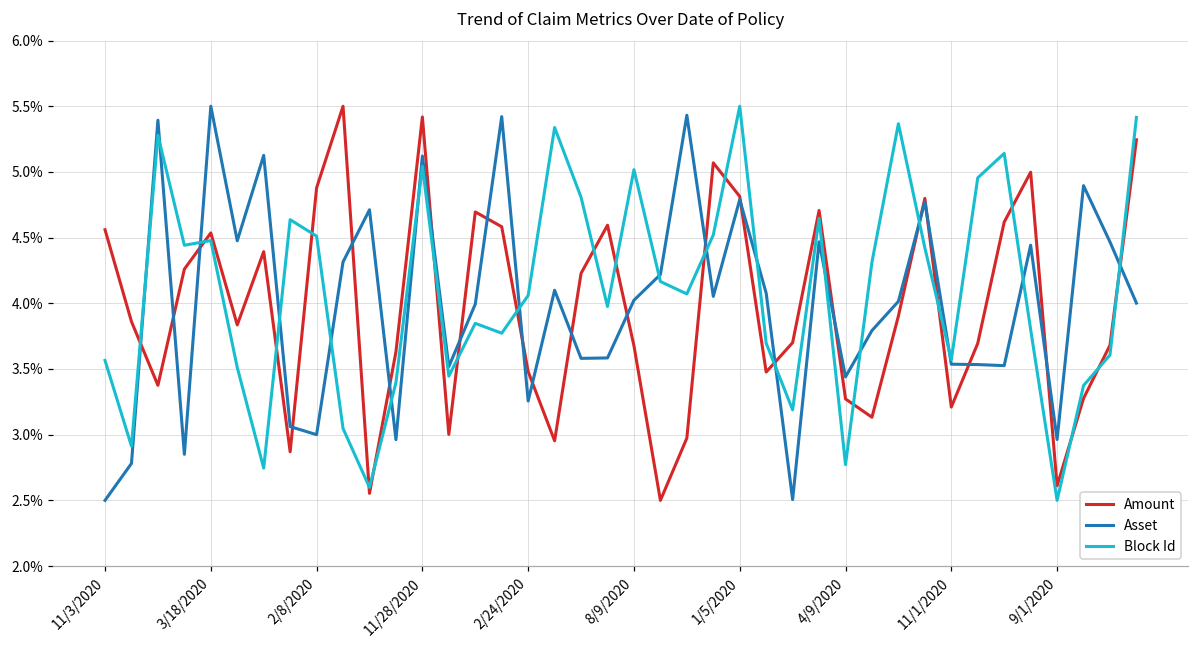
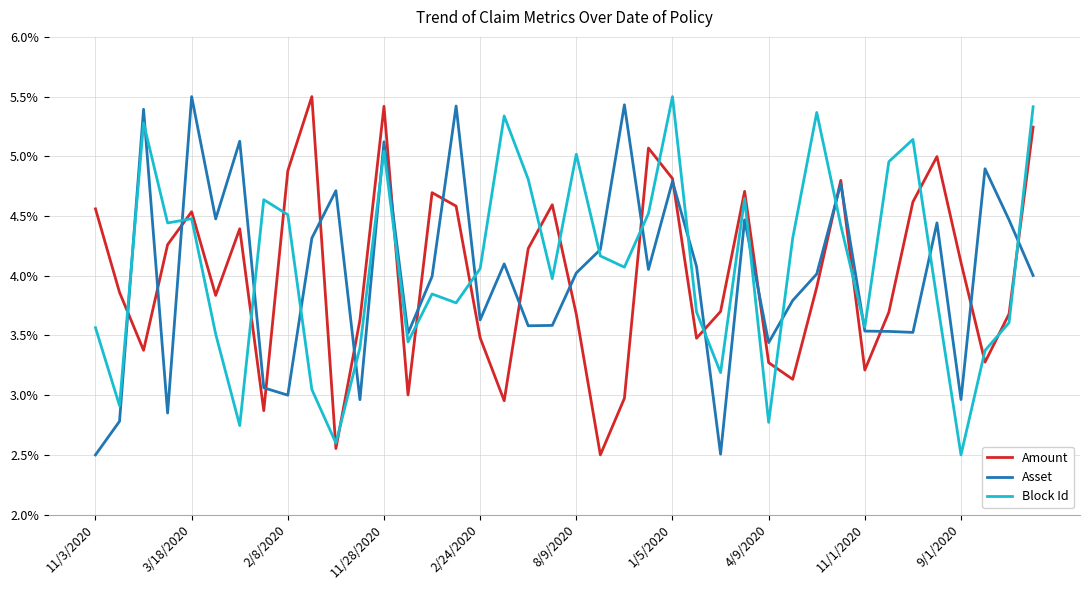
  {
    "Amount": {
      "3/18/2020": "4.54%",
      "2/8/2020": "4.88%",
      "11/28/2020": "5.42%",
      "2/24/2020": "3.48%",
      "8/9/2020": "3.68%",
      "1/5/2020": "4.81%",
      "4/9/2020": "3.27%",
      "11/1/2020": "3.21%",
-     "9/1/2020": "2.61%"
+     "9/1/2020": "4.11%"
    },
    "Asset": {
      "3/18/2020": "5.50%",
      "2/8/2020": "3.00%",
      "11/28/2020": "5.12%",
-     "2/24/2020": "3.26%",
+     "2/24/2020": "3.63%",
      "8/9/2020": "4.02%",
      "1/5/2020": "4.79%",
      "4/9/2020": "3.44%",
      "11/1/2020": "3.54%",
      "9/1/2020": "2.96%"
    },
    "Block Id": {
      "3/18/2020": "4.48%",
      "2/8/2020": "4.51%",
      "11/28/2020": "5.04%",
      "2/24/2020": "4.06%",
      "8/9/2020": "5.02%",
      "1/5/2020": "5.50%",
      "4/9/2020": "2.77%",
      "11/1/2020": "3.57%",
      "9/1/2020": "2.50%"
    }
  }
